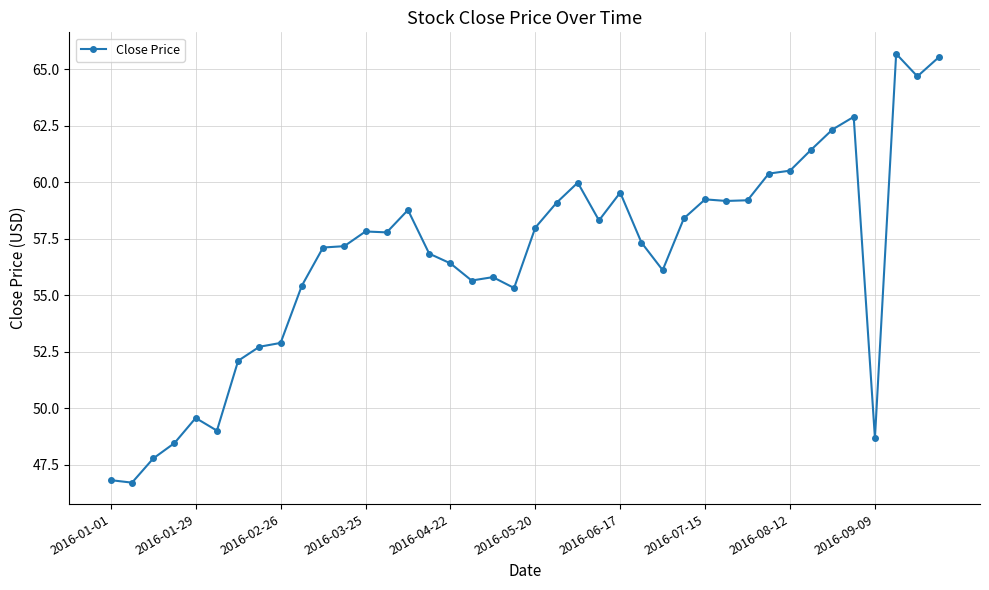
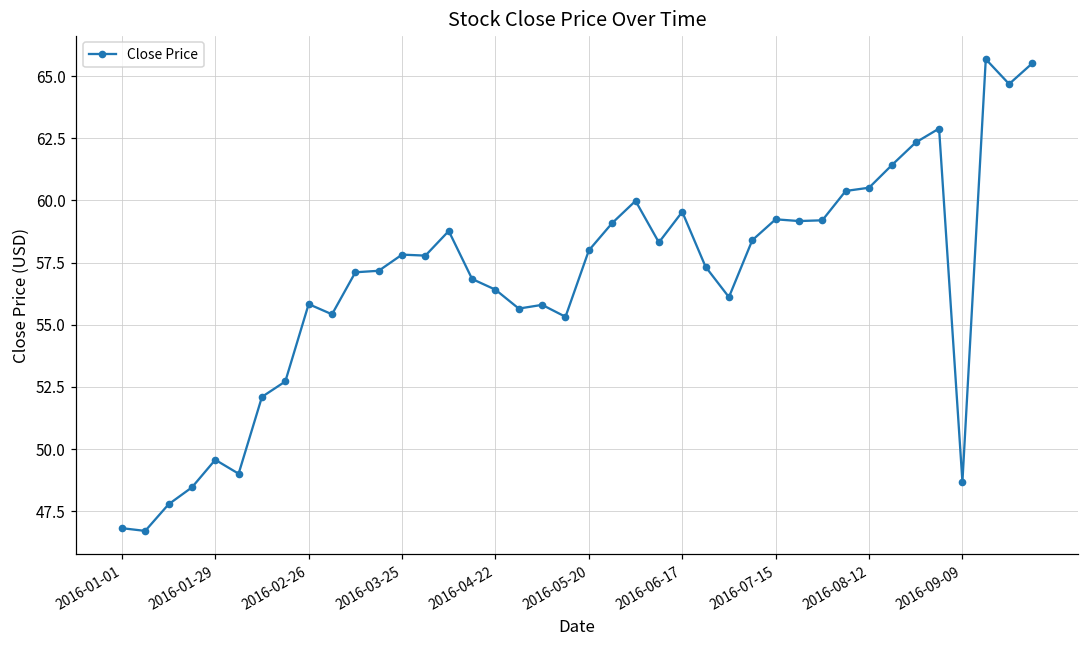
  {
    "2016-01-01": 46.8,
    "2016-01-29": 49.6,
-   "2016-02-26": 52.9,
+   "2016-02-26": 55.8,
    "2016-03-25": 57.8,
    "2016-04-22": 56.4,
    "2016-05-20": 58.0,
    "2016-06-17": 59.5,
    "2016-07-15": 59.2,
    "2016-08-12": 60.5,
    "2016-09-09": 48.7
  }
